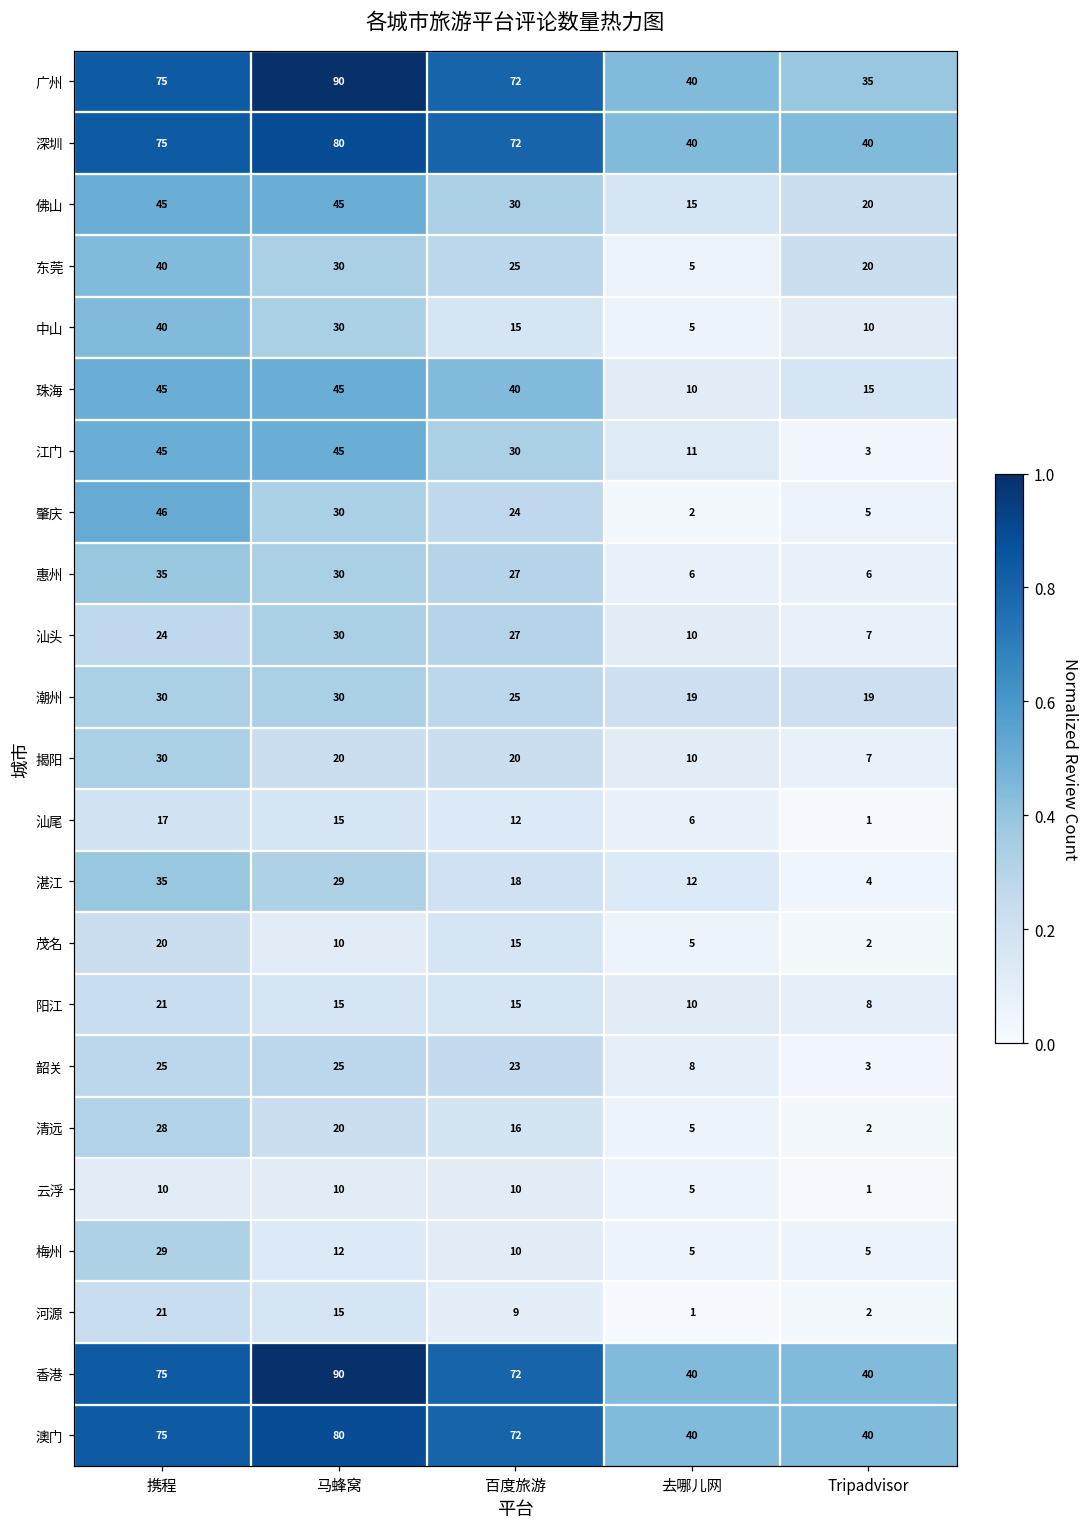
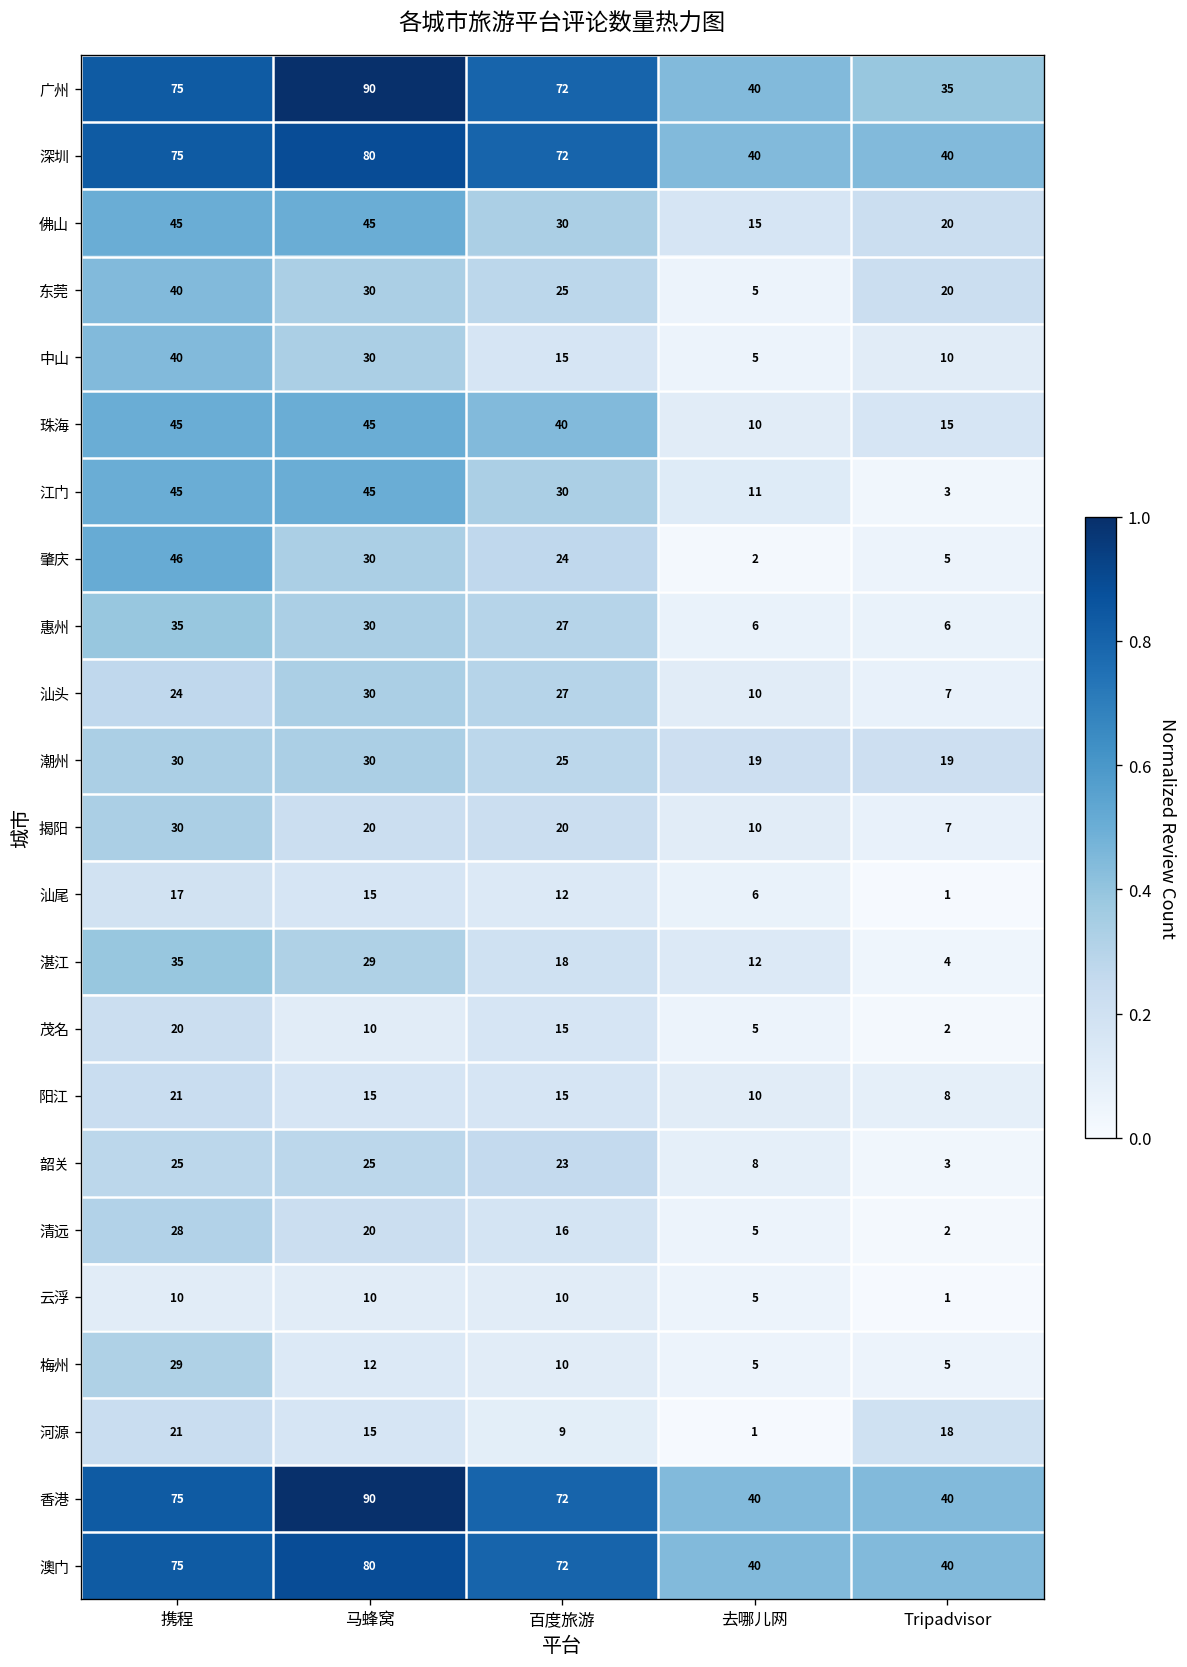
  {
    "广州": {
      "携程": 75,
      "马蜂窝": 90,
      "百度旅游": 72,
      "去哪儿网": 40,
      "Tripadvisor": 35
    },
    "深圳": {
      "携程": 75,
      "马蜂窝": 80,
      "百度旅游": 72,
      "去哪儿网": 40,
      "Tripadvisor": 40
    },
    "佛山": {
      "携程": 45,
      "马蜂窝": 45,
      "百度旅游": 30,
      "去哪儿网": 15,
      "Tripadvisor": 20
    },
    "东莞": {
      "携程": 40,
      "马蜂窝": 30,
      "百度旅游": 25,
      "去哪儿网": 5,
      "Tripadvisor": 20
    },
    "中山": {
      "携程": 40,
      "马蜂窝": 30,
      "百度旅游": 15,
      "去哪儿网": 5,
      "Tripadvisor": 10
    },
    "珠海": {
      "携程": 45,
      "马蜂窝": 45,
      "百度旅游": 40,
      "去哪儿网": 10,
      "Tripadvisor": 15
    },
    "江门": {
      "携程": 45,
      "马蜂窝": 45,
      "百度旅游": 30,
      "去哪儿网": 11,
      "Tripadvisor": 3
    },
    "肇庆": {
      "携程": 46,
      "马蜂窝": 30,
      "百度旅游": 24,
      "去哪儿网": 2,
      "Tripadvisor": 5
    },
    "惠州": {
      "携程": 35,
      "马蜂窝": 30,
      "百度旅游": 27,
      "去哪儿网": 6,
      "Tripadvisor": 6
    },
    "汕头": {
      "携程": 24,
      "马蜂窝": 30,
      "百度旅游": 27,
      "去哪儿网": 10,
      "Tripadvisor": 7
    },
    "潮州": {
      "携程": 30,
      "马蜂窝": 30,
      "百度旅游": 25,
      "去哪儿网": 19,
      "Tripadvisor": 19
    },
    "揭阳": {
      "携程": 30,
      "马蜂窝": 20,
      "百度旅游": 20,
      "去哪儿网": 10,
      "Tripadvisor": 7
    },
    "汕尾": {
      "携程": 17,
      "马蜂窝": 15,
      "百度旅游": 12,
      "去哪儿网": 6,
      "Tripadvisor": 1
    },
    "湛江": {
      "携程": 35,
      "马蜂窝": 29,
      "百度旅游": 18,
      "去哪儿网": 12,
      "Tripadvisor": 4
    },
    "茂名": {
      "携程": 20,
      "马蜂窝": 10,
      "百度旅游": 15,
      "去哪儿网": 5,
      "Tripadvisor": 2
    },
    "阳江": {
      "携程": 21,
      "马蜂窝": 15,
      "百度旅游": 15,
      "去哪儿网": 10,
      "Tripadvisor": 8
    },
    "韶关": {
      "携程": 25,
      "马蜂窝": 25,
      "百度旅游": 23,
      "去哪儿网": 8,
      "Tripadvisor": 3
    },
    "清远": {
      "携程": 28,
      "马蜂窝": 20,
      "百度旅游": 16,
      "去哪儿网": 5,
      "Tripadvisor": 2
    },
    "云浮": {
      "携程": 10,
      "马蜂窝": 10,
      "百度旅游": 10,
      "去哪儿网": 5,
      "Tripadvisor": 1
    },
    "梅州": {
      "携程": 29,
      "马蜂窝": 12,
      "百度旅游": 10,
      "去哪儿网": 5,
      "Tripadvisor": 5
    },
    "河源": {
      "携程": 21,
      "马蜂窝": 15,
      "百度旅游": 9,
      "去哪儿网": 1,
-     "Tripadvisor": 2
+     "Tripadvisor": 18
    },
    "香港": {
      "携程": 75,
      "马蜂窝": 90,
      "百度旅游": 72,
      "去哪儿网": 40,
      "Tripadvisor": 40
    },
    "澳门": {
      "携程": 75,
      "马蜂窝": 80,
      "百度旅游": 72,
      "去哪儿网": 40,
      "Tripadvisor": 40
    }
  }
